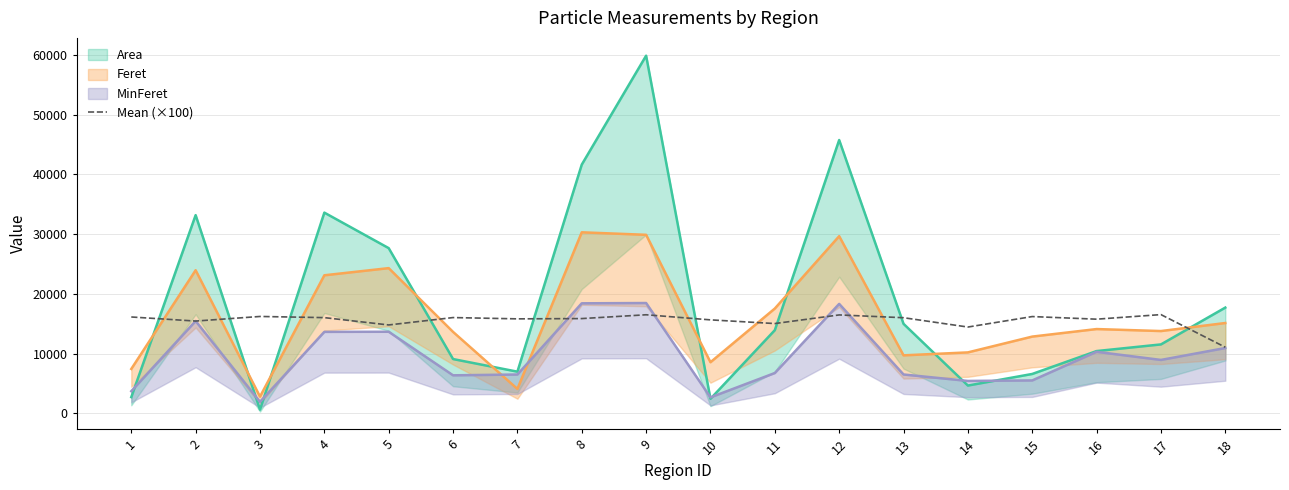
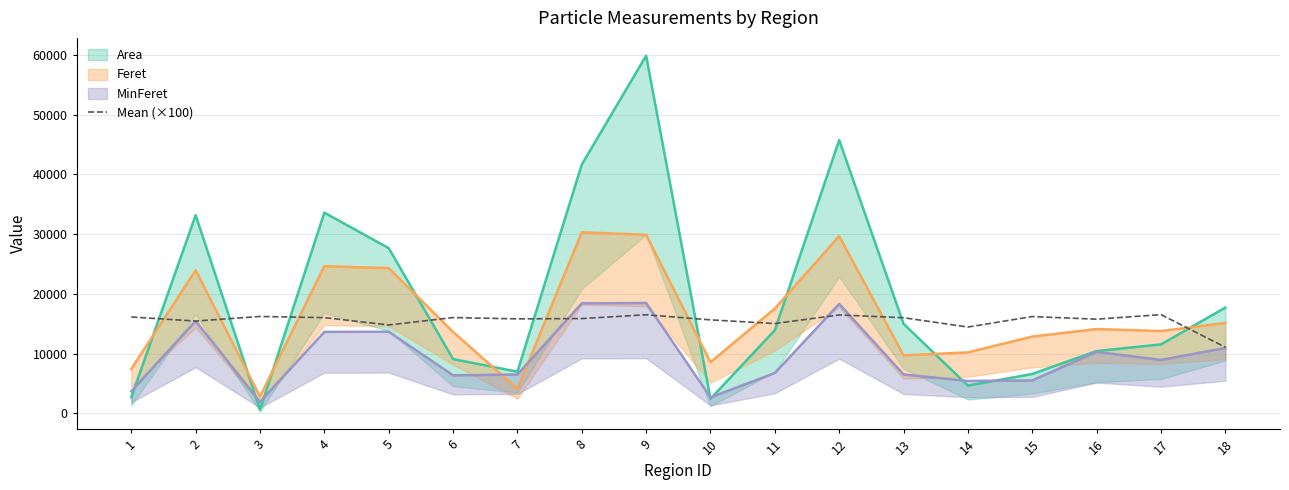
  {
    "Feret": {
      "1": 7000,
      "2": 24000,
      "3": 3000,
-     "4": 23000,
+     "4": 25000,
      "5": 24000,
      "6": 14000,
      "7": 4000,
      "8": 30000,
      "9": 30000,
      "10": 9000,
      "11": 18000,
      "12": 30000,
      "13": 10000,
      "14": 10000,
      "15": 13000,
      "16": 14000,
      "17": 14000,
      "18": 15000
    },
    "Mean (×100)": {
      "1": 16000,
      "3": 16000,
      "4": 16000,
      "5": 15000,
      "6": 16000,
      "7": 16000,
      "8": 16000,
      "9": 17000,
      "10": 16000,
      "11": 15000,
      "12": 16000,
      "13": 16000,
      "14": 14000,
      "15": 16000,
      "16": 16000,
      "17": 17000
    }
  }
